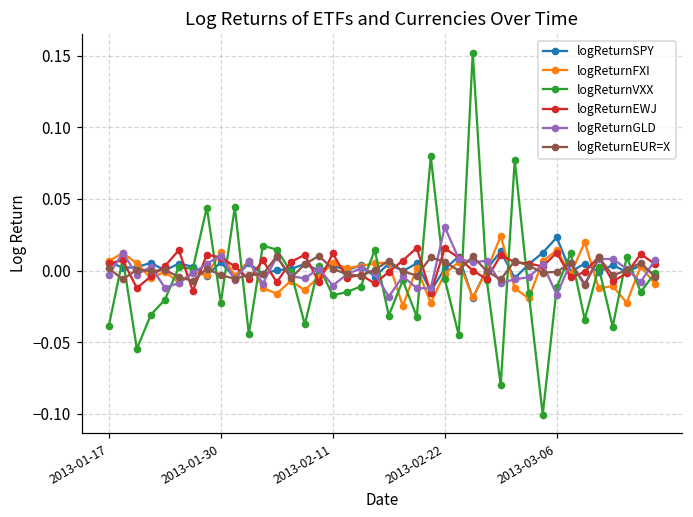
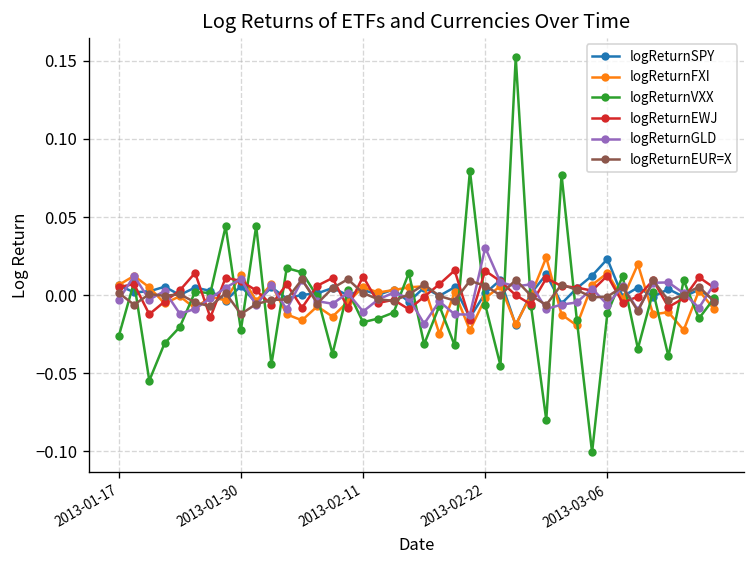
  {
    "logReturnSPY": {
      "2013-01-30": 0.006,
      "2013-02-22": 0.001,
      "2013-03-06": 0.023
    },
    "logReturnFXI": {
      "2013-01-30": 0.013,
      "2013-02-22": -0.002
    },
    "logReturnVXX": {
-     "2013-01-17": -0.038,
+     "2013-01-17": -0.026,
      "2013-01-30": -0.022,
      "2013-02-11": -0.017,
      "2013-02-22": -0.006,
      "2013-03-06": -0.012
    },
    "logReturnEWJ": {
      "2013-02-11": 0.012,
      "2013-02-22": 0.016
    },
    "logReturnGLD": {
      "2013-01-17": -0.003,
      "2013-02-11": -0.010,
      "2013-02-22": 0.030,
-     "2013-03-06": -0.017
+     "2013-03-06": -0.006
    },
    "logReturnEUR=X": {
      "2013-01-17": 0.001,
-     "2013-01-30": -0.003,
+     "2013-01-30": -0.012,
      "2013-02-11": 0.001,
      "2013-02-22": 0.006,
      "2013-03-06": -0.001
    }
  }
